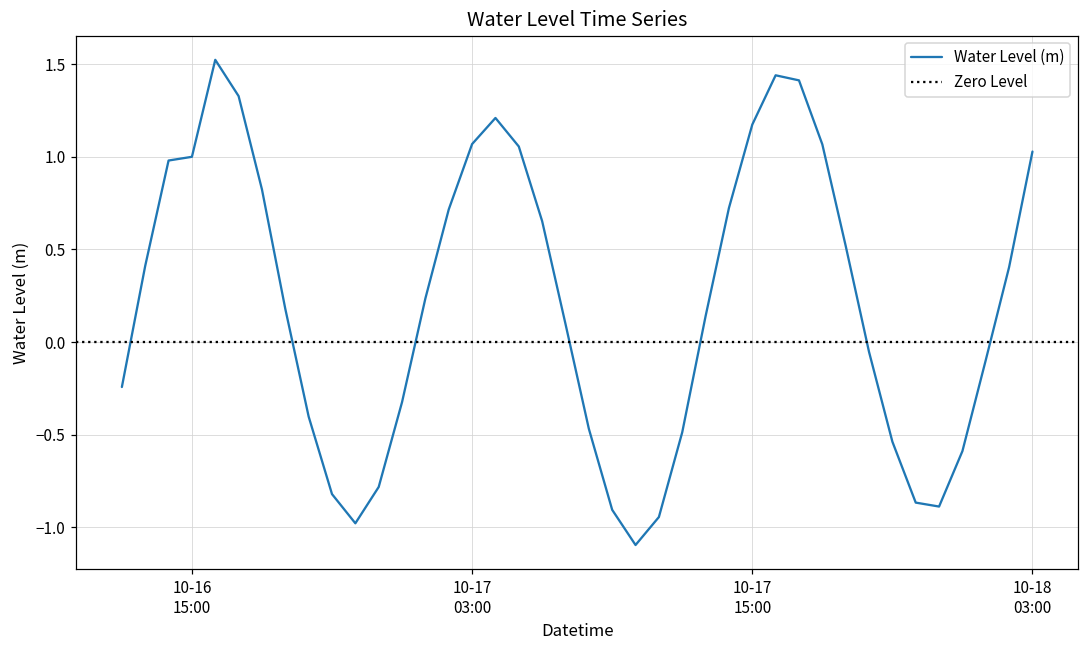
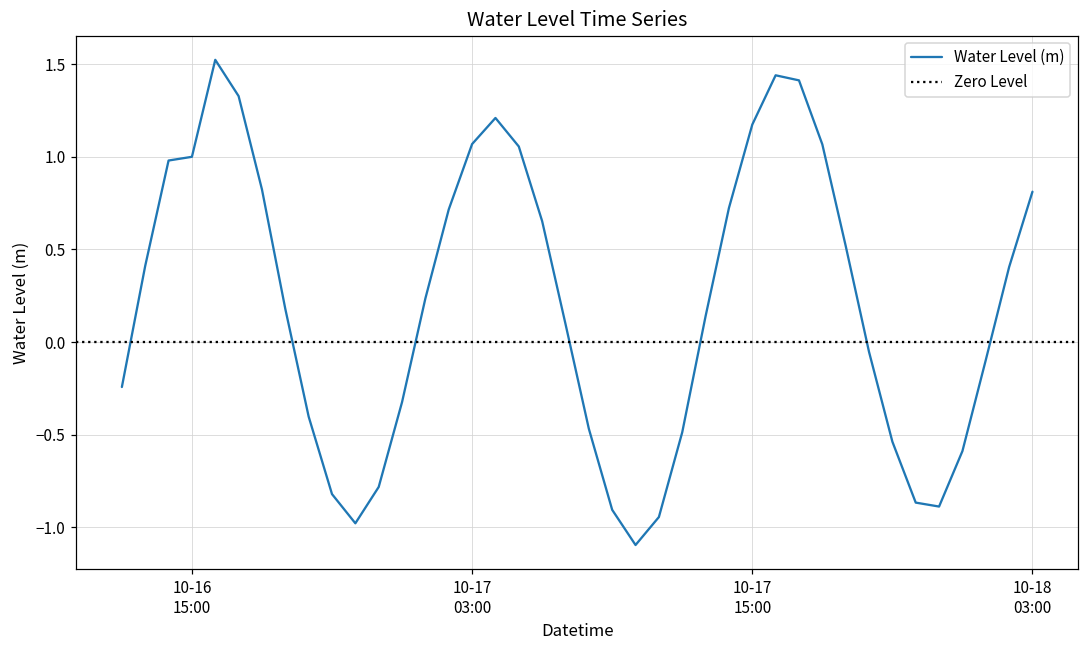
  {
    "10-16 15:00": 1.00,
    "10-17 03:00": 1.07,
    "10-17 15:00": 1.17,
-   "10-18 03:00": 1.03
+   "10-18 03:00": 0.81
  }
